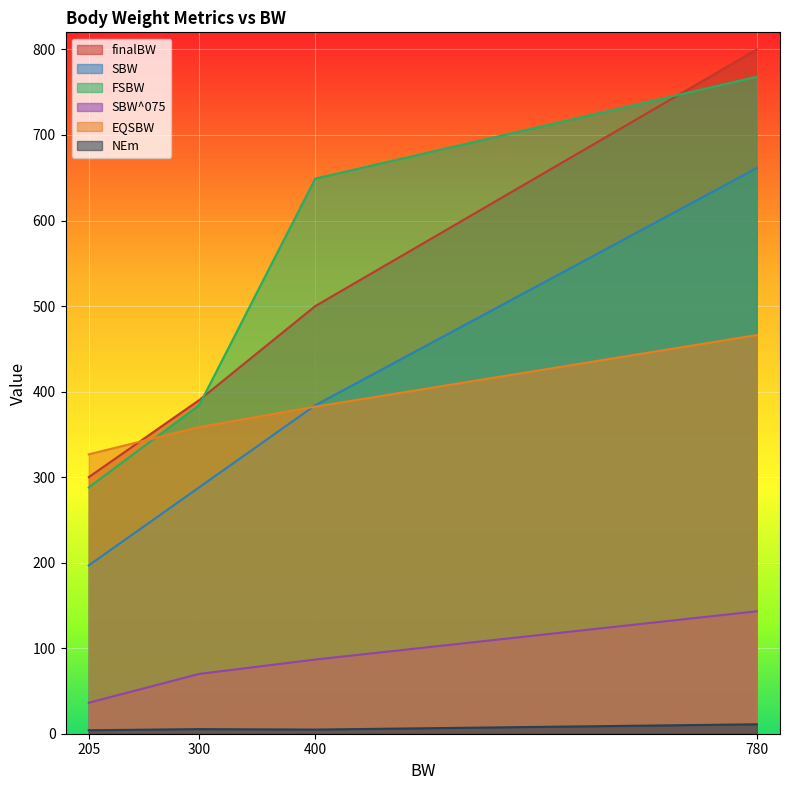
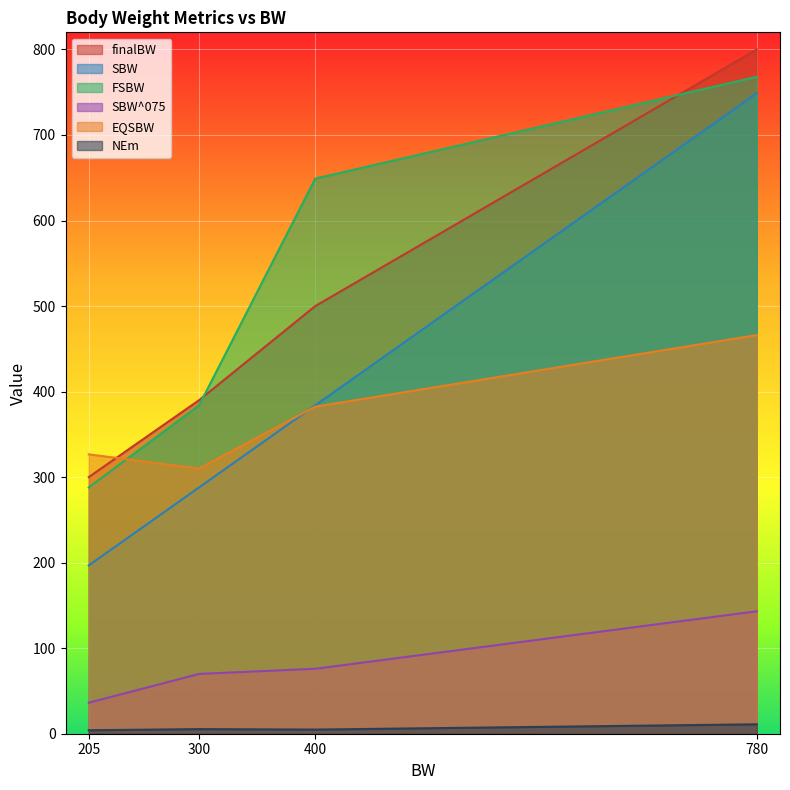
  {
    "finalBW": {
      "205": 300,
      "300": 390,
      "400": 500,
      "780": 800
    },
    "SBW": {
      "205": 200,
      "300": 290,
-     "780": 660
+     "780": 750
    },
    "FSBW": {
      "205": 290,
      "300": 380,
      "400": 650,
      "780": 770
    },
    "SBW^075": {
      "205": 40,
      "300": 70,
-     "400": 90,
+     "400": 80,
      "780": 140
    },
    "EQSBW": {
      "205": 330,
-     "300": 360,
+     "300": 310,
      "780": 470
    },
    "NEm": {
      "205": 0,
      "300": 10,
      "400": 0,
      "780": 10
    }
  }
